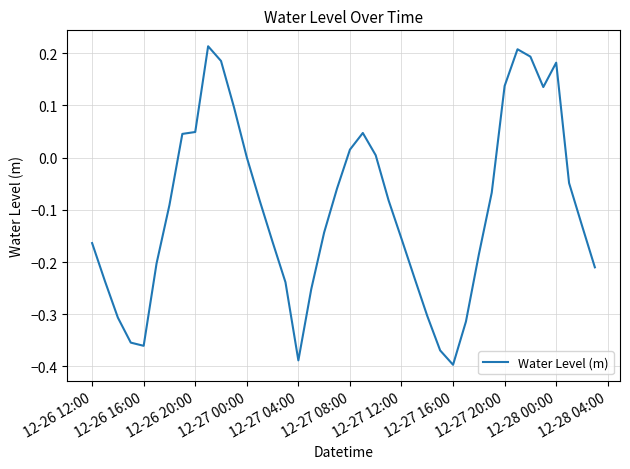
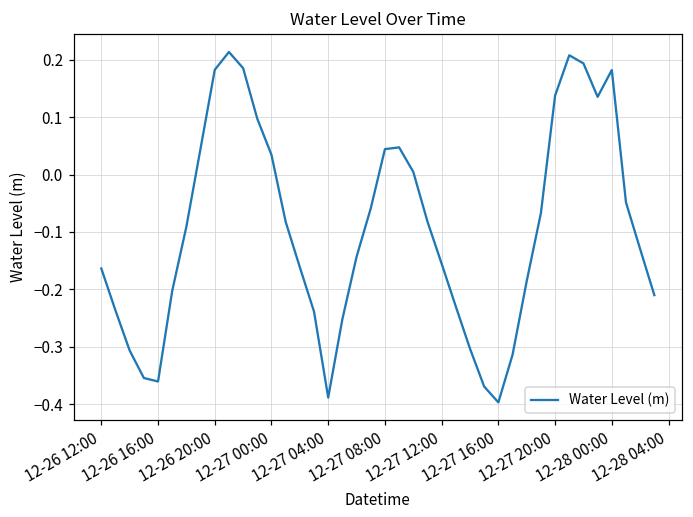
  {
    "12-26 12:00": -0.16,
    "12-26 16:00": -0.36,
-   "12-26 20:00": 0.05,
-   "12-27 00:00": 0.00,
+   "12-26 20:00": 0.18,
+   "12-27 00:00": 0.03,
    "12-27 04:00": -0.39,
-   "12-27 08:00": 0.02,
+   "12-27 08:00": 0.04,
    "12-27 12:00": -0.16,
    "12-27 16:00": -0.40,
    "12-27 20:00": 0.14,
    "12-28 00:00": 0.18
  }
